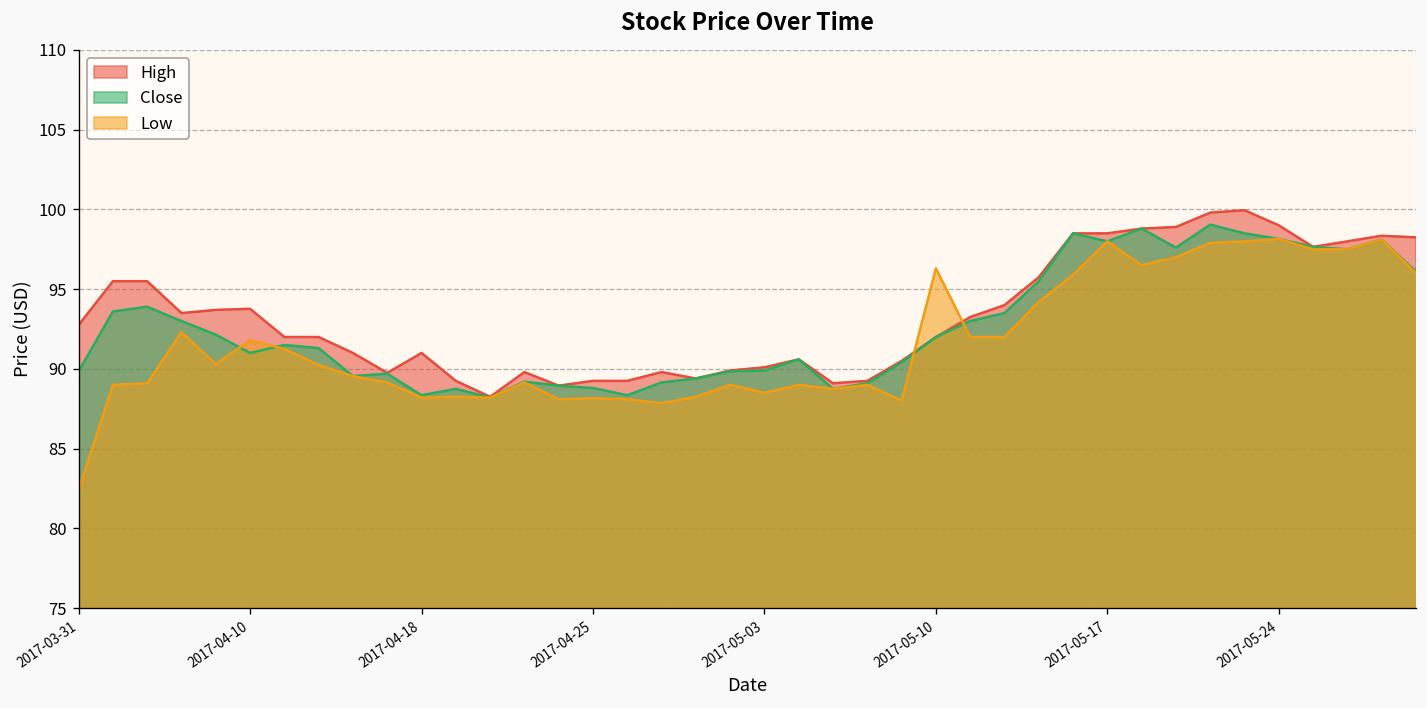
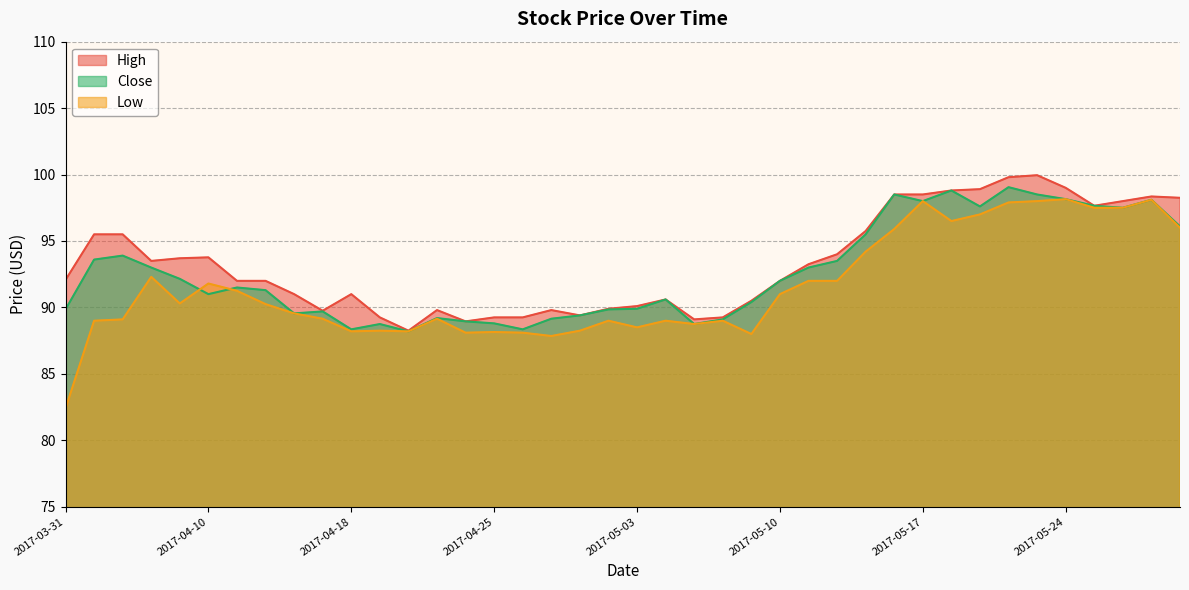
  {
    "High": {
-     "2017-03-31": 92.8,
+     "2017-03-31": 92.1,
      "2017-04-10": 93.8,
      "2017-04-18": 91.0,
      "2017-04-25": 89.3,
      "2017-05-03": 90.1,
      "2017-05-17": 98.5,
      "2017-05-24": 99.0
    },
    "Close": {
      "2017-03-31": 89.8,
      "2017-04-10": 91.0,
      "2017-04-25": 88.8,
      "2017-05-03": 89.9
    },
    "Low": {
      "2017-03-31": 82.4,
      "2017-04-10": 91.8,
      "2017-04-25": 88.2,
      "2017-05-03": 88.5,
-     "2017-05-10": 96.3
+     "2017-05-10": 91.0
    }
  }
